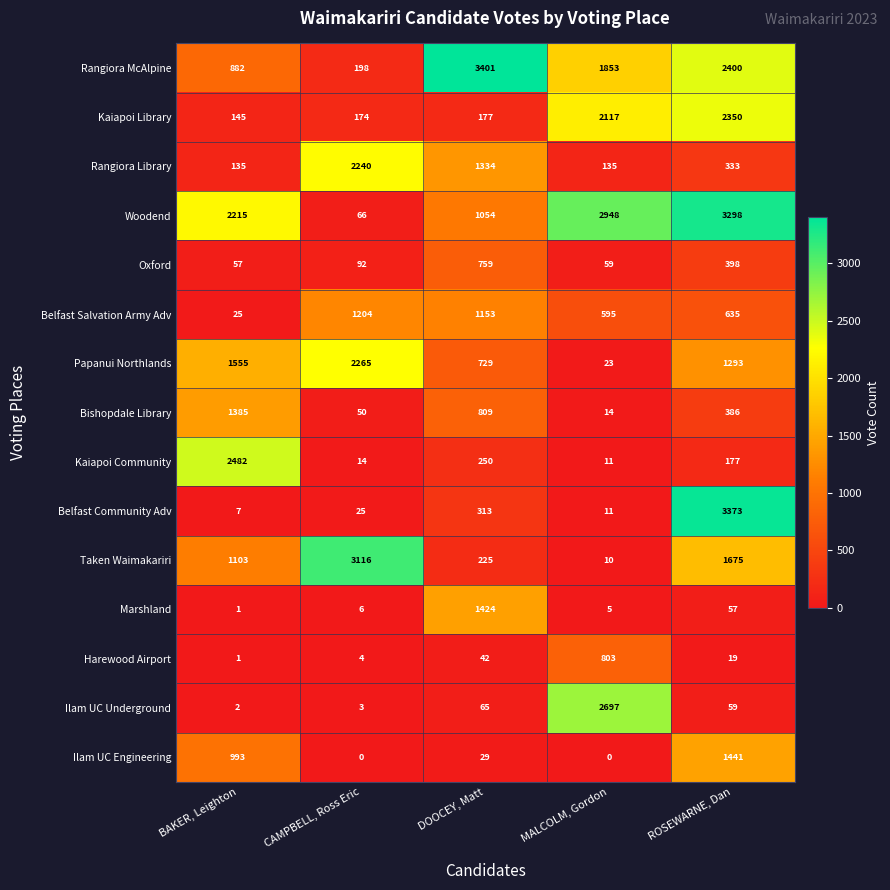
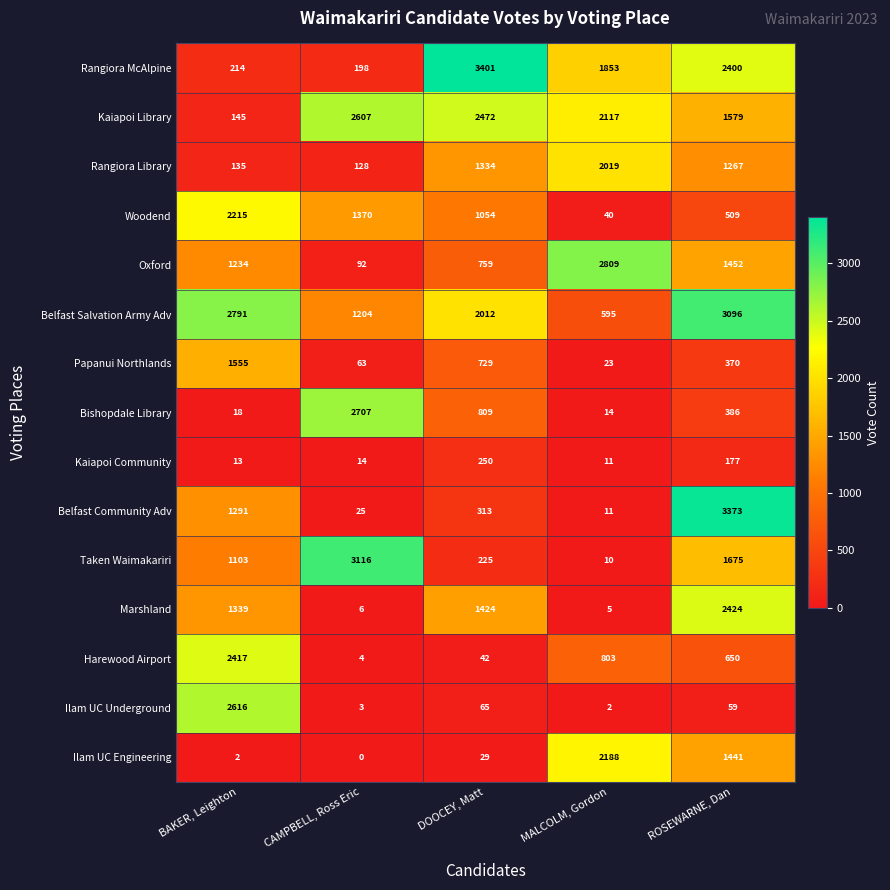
  {
    "Rangiora McAlpine": {
-     "BAKER, Leighton": 882,
+     "BAKER, Leighton": 214,
      "CAMPBELL, Ross Eric": 198,
      "DOOCEY, Matt": 3401,
      "MALCOLM, Gordon": 1853,
      "ROSEWARNE, Dan": 2400
    },
    "Kaiapoi Library": {
      "BAKER, Leighton": 145,
-     "CAMPBELL, Ross Eric": 174,
-     "DOOCEY, Matt": 177,
+     "CAMPBELL, Ross Eric": 2607,
+     "DOOCEY, Matt": 2472,
      "MALCOLM, Gordon": 2117,
-     "ROSEWARNE, Dan": 2350
+     "ROSEWARNE, Dan": 1579
    },
    "Rangiora Library": {
      "BAKER, Leighton": 135,
-     "CAMPBELL, Ross Eric": 2240,
+     "CAMPBELL, Ross Eric": 128,
      "DOOCEY, Matt": 1334,
-     "MALCOLM, Gordon": 135,
-     "ROSEWARNE, Dan": 333
+     "MALCOLM, Gordon": 2019,
+     "ROSEWARNE, Dan": 1267
    },
    "Woodend": {
      "BAKER, Leighton": 2215,
-     "CAMPBELL, Ross Eric": 66,
+     "CAMPBELL, Ross Eric": 1370,
      "DOOCEY, Matt": 1054,
-     "MALCOLM, Gordon": 2948,
-     "ROSEWARNE, Dan": 3298
+     "MALCOLM, Gordon": 40,
+     "ROSEWARNE, Dan": 509
    },
    "Oxford": {
-     "BAKER, Leighton": 57,
+     "BAKER, Leighton": 1234,
      "CAMPBELL, Ross Eric": 92,
      "DOOCEY, Matt": 759,
-     "MALCOLM, Gordon": 59,
-     "ROSEWARNE, Dan": 398
+     "MALCOLM, Gordon": 2809,
+     "ROSEWARNE, Dan": 1452
    },
    "Belfast Salvation Army Adv": {
-     "BAKER, Leighton": 25,
+     "BAKER, Leighton": 2791,
      "CAMPBELL, Ross Eric": 1204,
-     "DOOCEY, Matt": 1153,
+     "DOOCEY, Matt": 2012,
      "MALCOLM, Gordon": 595,
-     "ROSEWARNE, Dan": 635
+     "ROSEWARNE, Dan": 3096
    },
    "Papanui Northlands": {
      "BAKER, Leighton": 1555,
-     "CAMPBELL, Ross Eric": 2265,
+     "CAMPBELL, Ross Eric": 63,
      "DOOCEY, Matt": 729,
      "MALCOLM, Gordon": 23,
-     "ROSEWARNE, Dan": 1293
+     "ROSEWARNE, Dan": 370
    },
    "Bishopdale Library": {
-     "BAKER, Leighton": 1385,
-     "CAMPBELL, Ross Eric": 50,
+     "BAKER, Leighton": 18,
+     "CAMPBELL, Ross Eric": 2707,
      "DOOCEY, Matt": 809,
      "MALCOLM, Gordon": 14,
      "ROSEWARNE, Dan": 386
    },
    "Kaiapoi Community": {
-     "BAKER, Leighton": 2482,
+     "BAKER, Leighton": 13,
      "CAMPBELL, Ross Eric": 14,
      "DOOCEY, Matt": 250,
      "MALCOLM, Gordon": 11,
      "ROSEWARNE, Dan": 177
    },
    "Belfast Community Adv": {
-     "BAKER, Leighton": 7,
+     "BAKER, Leighton": 1291,
      "CAMPBELL, Ross Eric": 25,
      "DOOCEY, Matt": 313,
      "MALCOLM, Gordon": 11,
      "ROSEWARNE, Dan": 3373
    },
    "Taken Waimakariri": {
      "BAKER, Leighton": 1103,
      "CAMPBELL, Ross Eric": 3116,
      "DOOCEY, Matt": 225,
      "MALCOLM, Gordon": 10,
      "ROSEWARNE, Dan": 1675
    },
    "Marshland": {
-     "BAKER, Leighton": 1,
+     "BAKER, Leighton": 1339,
      "CAMPBELL, Ross Eric": 6,
      "DOOCEY, Matt": 1424,
      "MALCOLM, Gordon": 5,
-     "ROSEWARNE, Dan": 57
+     "ROSEWARNE, Dan": 2424
    },
    "Harewood Airport": {
-     "BAKER, Leighton": 1,
+     "BAKER, Leighton": 2417,
      "CAMPBELL, Ross Eric": 4,
      "DOOCEY, Matt": 42,
      "MALCOLM, Gordon": 803,
-     "ROSEWARNE, Dan": 19
+     "ROSEWARNE, Dan": 650
    },
    "Ilam UC Underground": {
-     "BAKER, Leighton": 2,
+     "BAKER, Leighton": 2616,
      "CAMPBELL, Ross Eric": 3,
      "DOOCEY, Matt": 65,
-     "MALCOLM, Gordon": 2697,
+     "MALCOLM, Gordon": 2,
      "ROSEWARNE, Dan": 59
    },
    "Ilam UC Engineering": {
-     "BAKER, Leighton": 993,
+     "BAKER, Leighton": 2,
      "CAMPBELL, Ross Eric": 0,
      "DOOCEY, Matt": 29,
-     "MALCOLM, Gordon": 0,
+     "MALCOLM, Gordon": 2188,
      "ROSEWARNE, Dan": 1441
    }
  }
